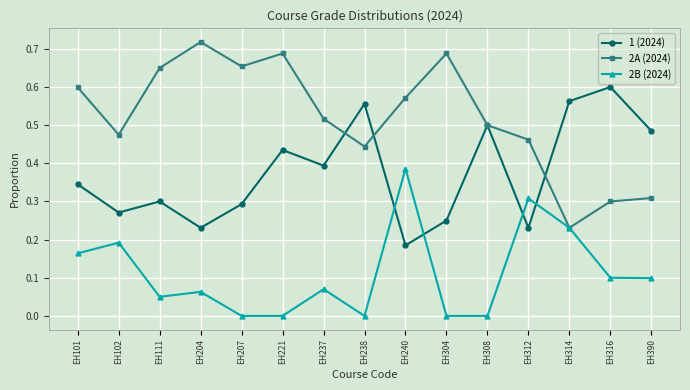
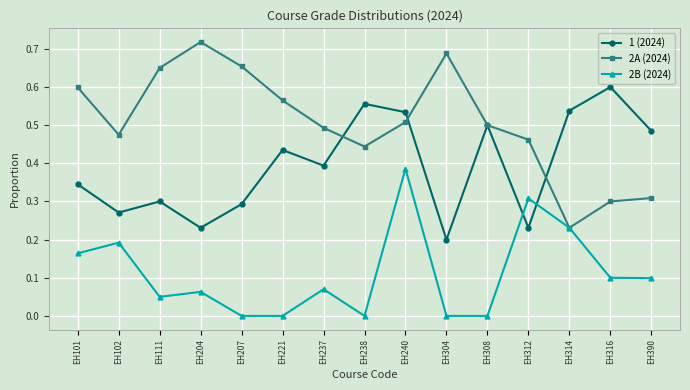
  {
    "1 (2024)": {
      "EH101": 0.35,
      "EH102": 0.27,
      "EH111": 0.30,
      "EH204": 0.23,
      "EH207": 0.29,
      "EH221": 0.44,
      "EH237": 0.39,
      "EH238": 0.56,
-     "EH240": 0.19,
-     "EH304": 0.25,
+     "EH240": 0.53,
+     "EH304": 0.20,
      "EH312": 0.23,
-     "EH314": 0.56,
+     "EH314": 0.54,
      "EH316": 0.60,
      "EH390": 0.49
    },
    "2A (2024)": {
      "EH101": 0.60,
      "EH102": 0.48,
      "EH111": 0.65,
      "EH204": 0.72,
      "EH207": 0.65,
-     "EH221": 0.69,
-     "EH237": 0.52,
+     "EH221": 0.57,
+     "EH237": 0.49,
      "EH238": 0.44,
-     "EH240": 0.57,
+     "EH240": 0.51,
      "EH304": 0.69,
      "EH312": 0.46,
      "EH316": 0.30,
      "EH390": 0.31
    },
    "2B (2024)": {
      "EH101": 0.16,
      "EH102": 0.19,
      "EH111": 0.05,
      "EH204": 0.06,
      "EH207": 0.00,
      "EH221": 0.00,
      "EH237": 0.07,
      "EH238": 0.00,
      "EH240": 0.39,
      "EH304": 0.00,
      "EH308": 0.00,
      "EH312": 0.31,
      "EH316": 0.10,
      "EH390": 0.10
    }
  }
